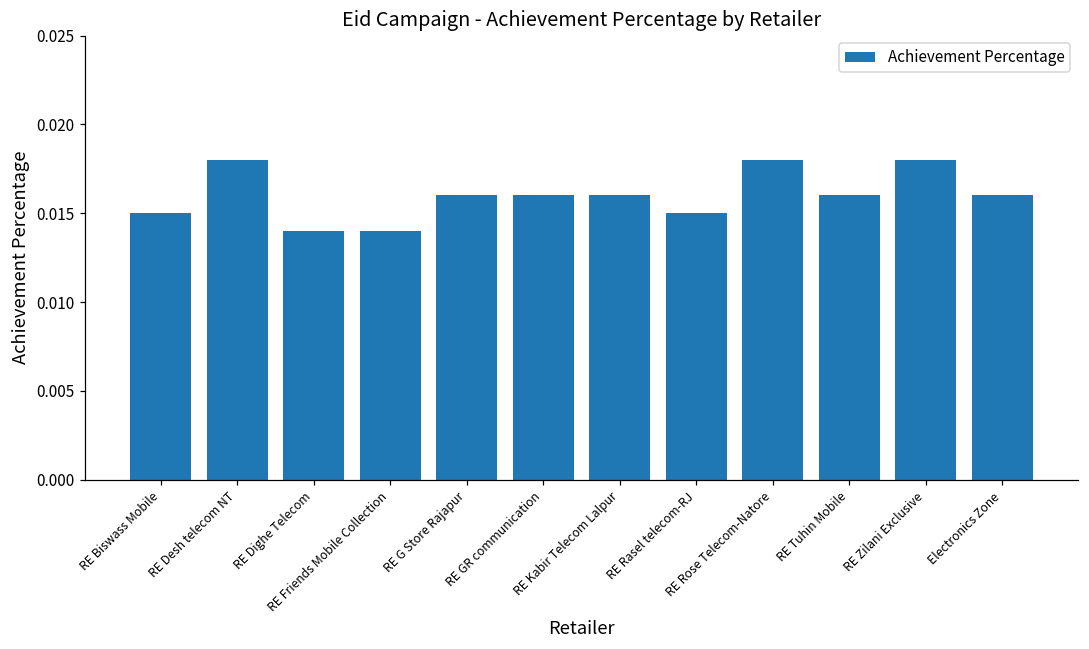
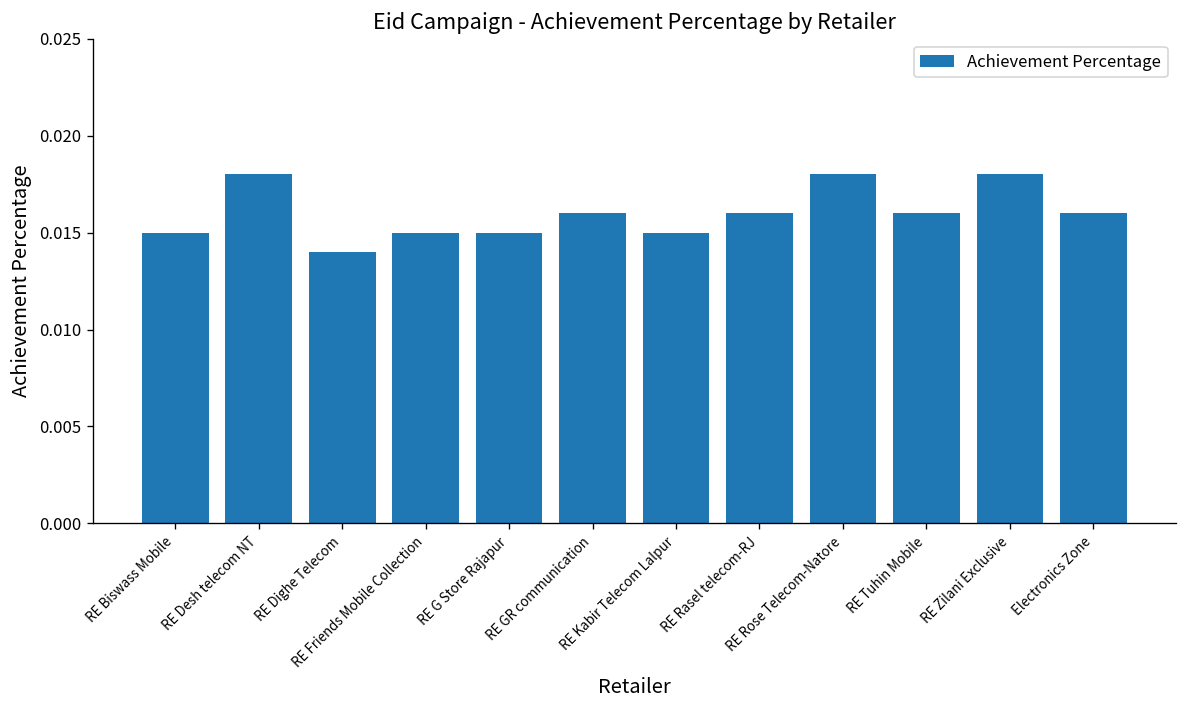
  {
    "RE Biswass Mobile": 0.015,
    "RE Desh telecom NT": 0.018,
    "RE Dighe Telecom": 0.014,
-   "RE Friends Mobile Collection": 0.014,
-   "RE G Store Rajapur": 0.016,
+   "RE Friends Mobile Collection": 0.015,
+   "RE G Store Rajapur": 0.015,
    "RE GR communication": 0.016,
-   "RE Kabir Telecom Lalpur": 0.016,
-   "RE Rasel telecom-RJ": 0.015,
+   "RE Kabir Telecom Lalpur": 0.015,
+   "RE Rasel telecom-RJ": 0.016,
    "RE Rose Telecom-Natore": 0.018,
    "RE Tuhin Mobile": 0.016,
    "RE Zilani Exclusive": 0.018,
    "Electronics Zone": 0.016
  }
